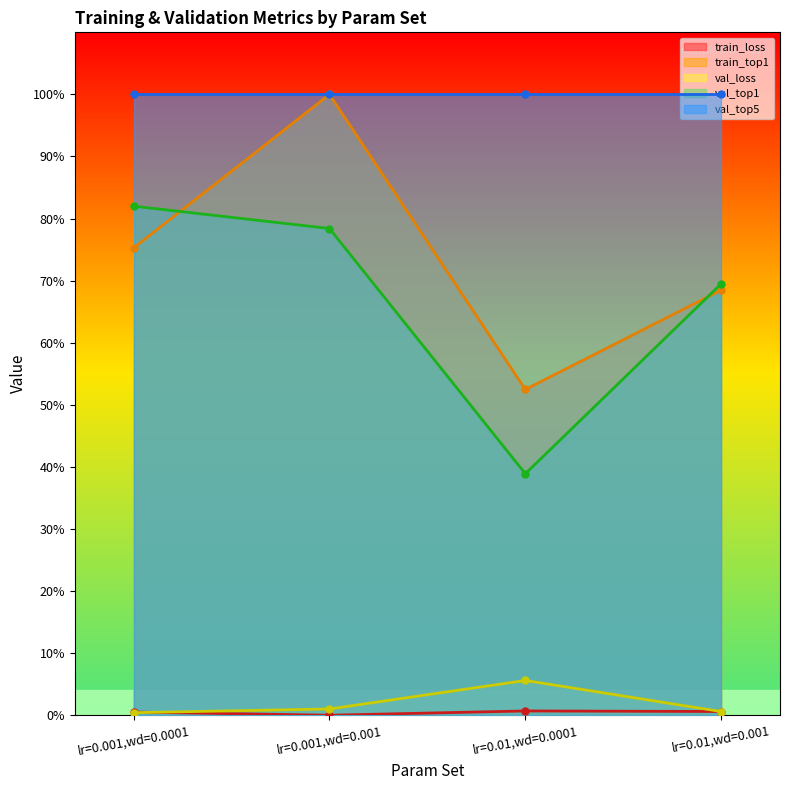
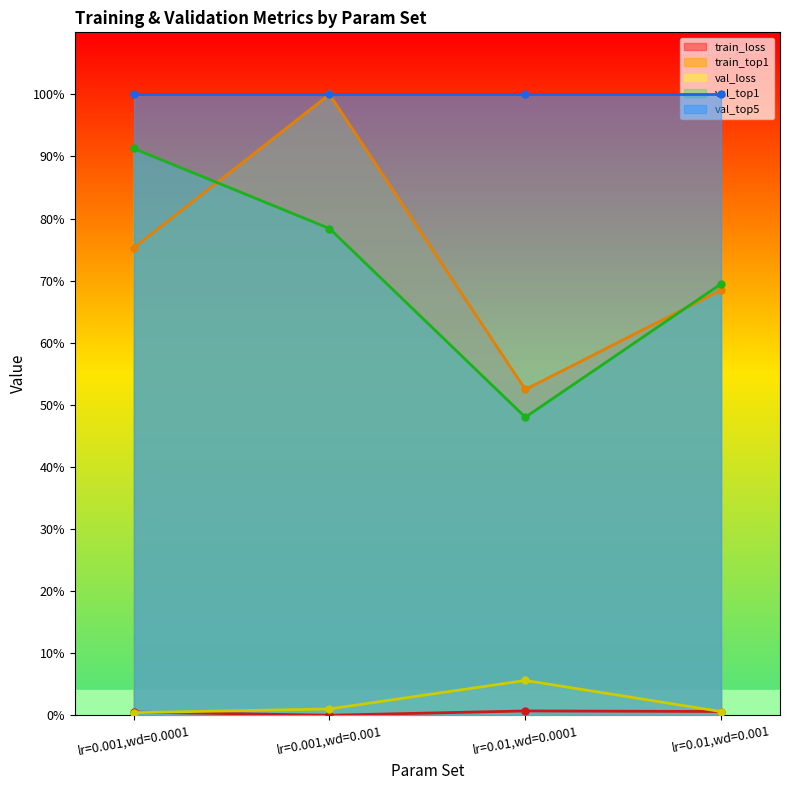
  {
    "train_top1": {
      "lr=0.001,wd=0.0001": "75%",
      "lr=0.01,wd=0.0001": "52%",
      "lr=0.01,wd=0.001": "68%"
    },
    "val_loss": {
      "lr=0.01,wd=0.0001": "6%"
    },
    "val_top1": {
-     "lr=0.001,wd=0.0001": "82%",
+     "lr=0.001,wd=0.0001": "91%",
      "lr=0.001,wd=0.001": "78%",
-     "lr=0.01,wd=0.0001": "39%",
+     "lr=0.01,wd=0.0001": "48%",
      "lr=0.01,wd=0.001": "70%"
    },
    "val_top5": {
      "lr=0.001,wd=0.0001": "100%",
      "lr=0.01,wd=0.0001": "100%"
    }
  }
